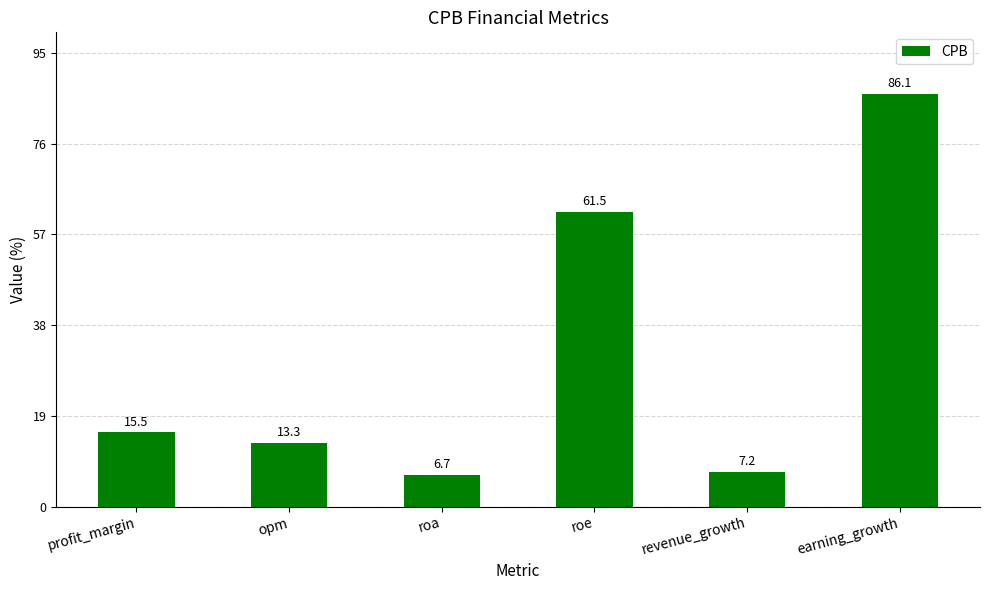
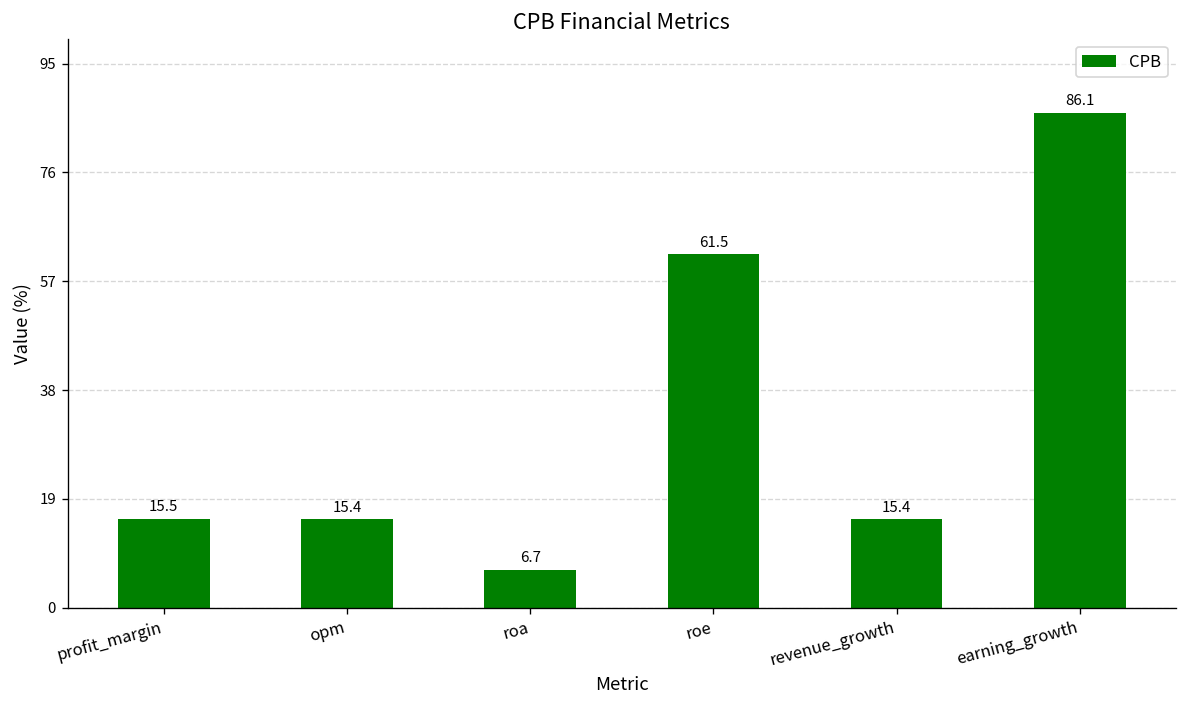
  {
    "profit_margin": 15.5,
-   "opm": 13.3,
+   "opm": 15.4,
    "roa": 6.7,
    "roe": 61.5,
-   "revenue_growth": 7.2,
+   "revenue_growth": 15.4,
    "earning_growth": 86.1
  }
